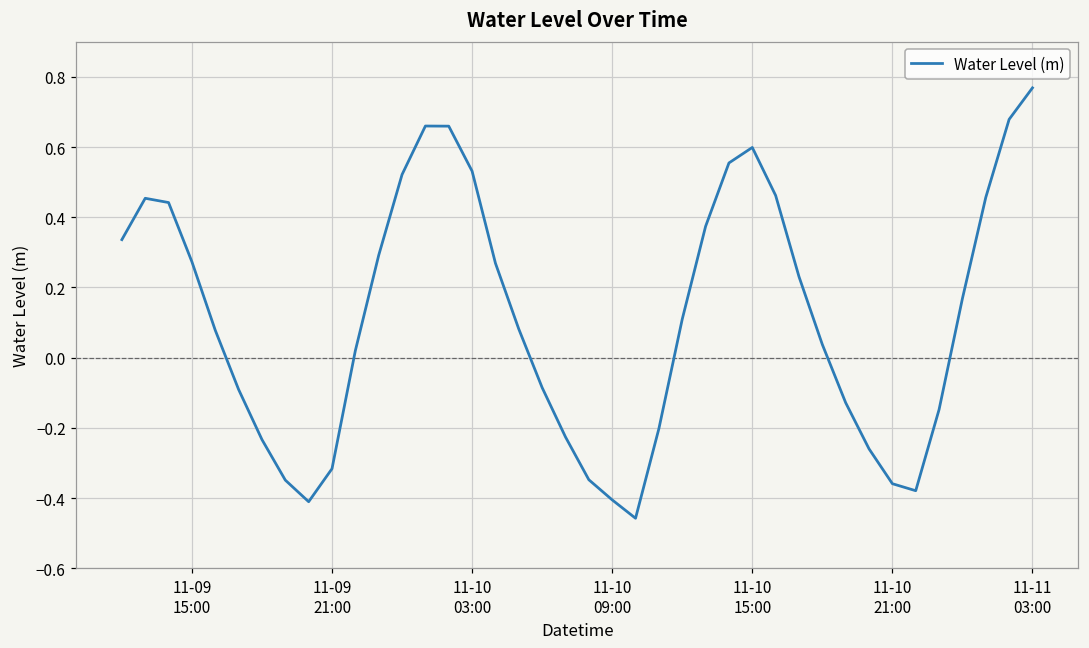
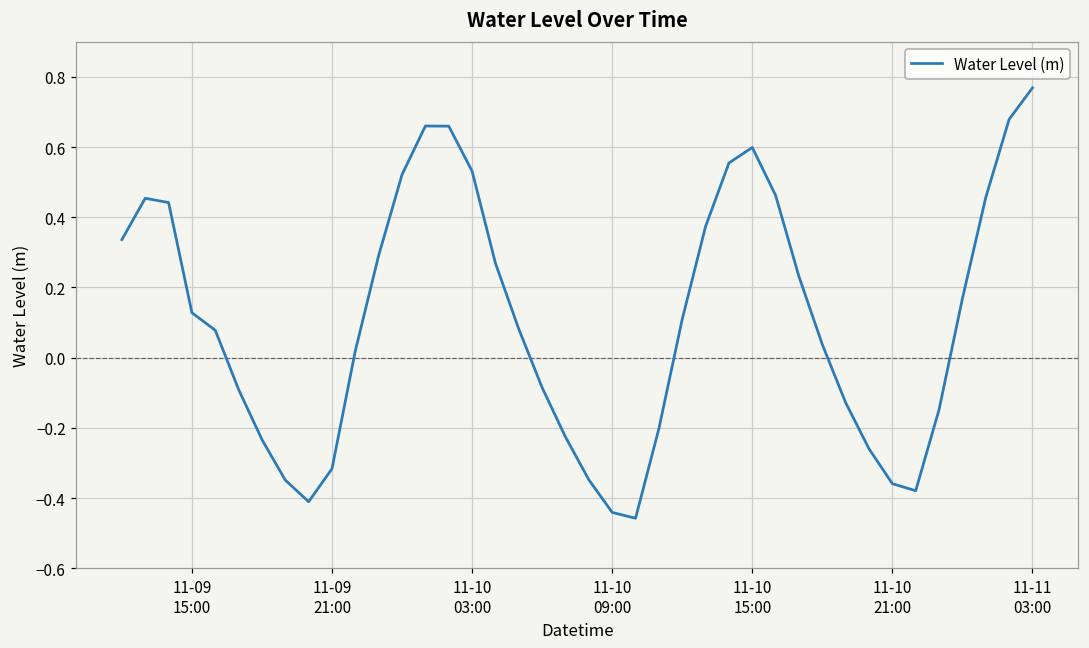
  {
-   "11-09 15:00": 0.27,
+   "11-09 15:00": 0.13,
    "11-09 21:00": -0.32,
    "11-10 03:00": 0.53,
-   "11-10 09:00": -0.41,
+   "11-10 09:00": -0.44,
    "11-10 15:00": 0.60,
    "11-10 21:00": -0.36,
    "11-11 03:00": 0.77
  }
